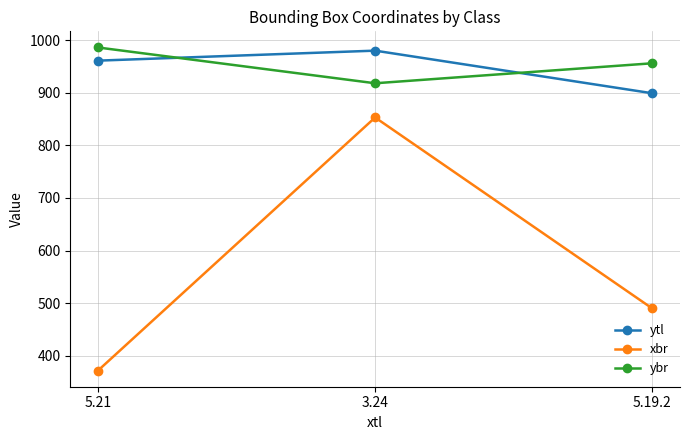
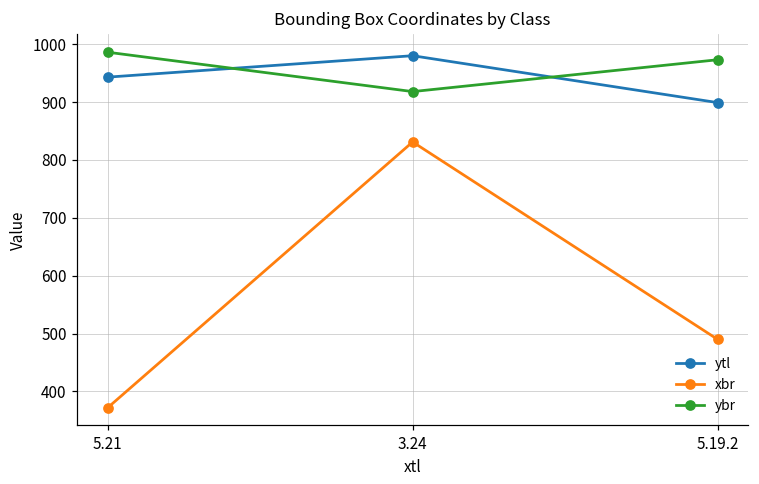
  {
    "ytl": {
-     "5.21": 960,
+     "5.21": 940,
      "3.24": 980,
      "5.19.2": 900
    },
    "xbr": {
      "5.21": 370,
-     "3.24": 850,
+     "3.24": 830,
      "5.19.2": 490
    },
    "ybr": {
      "5.21": 990,
      "3.24": 920,
-     "5.19.2": 960
+     "5.19.2": 970
    }
  }
